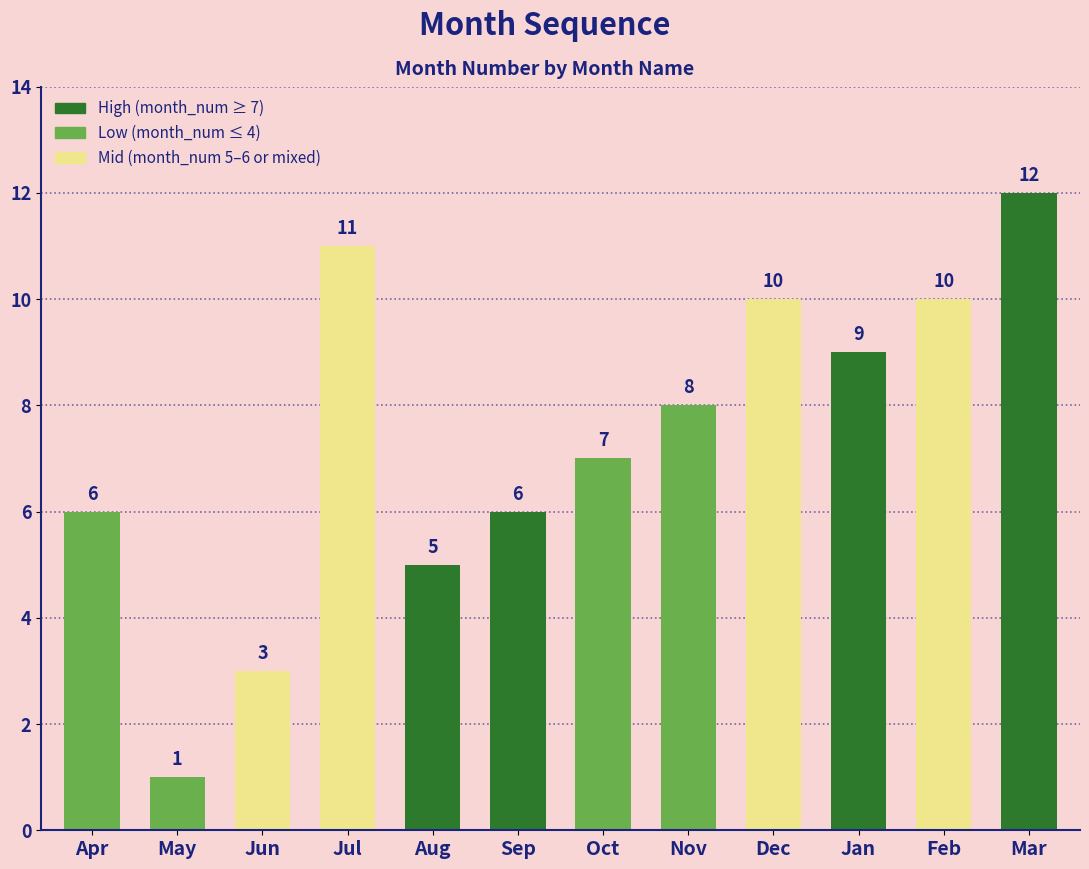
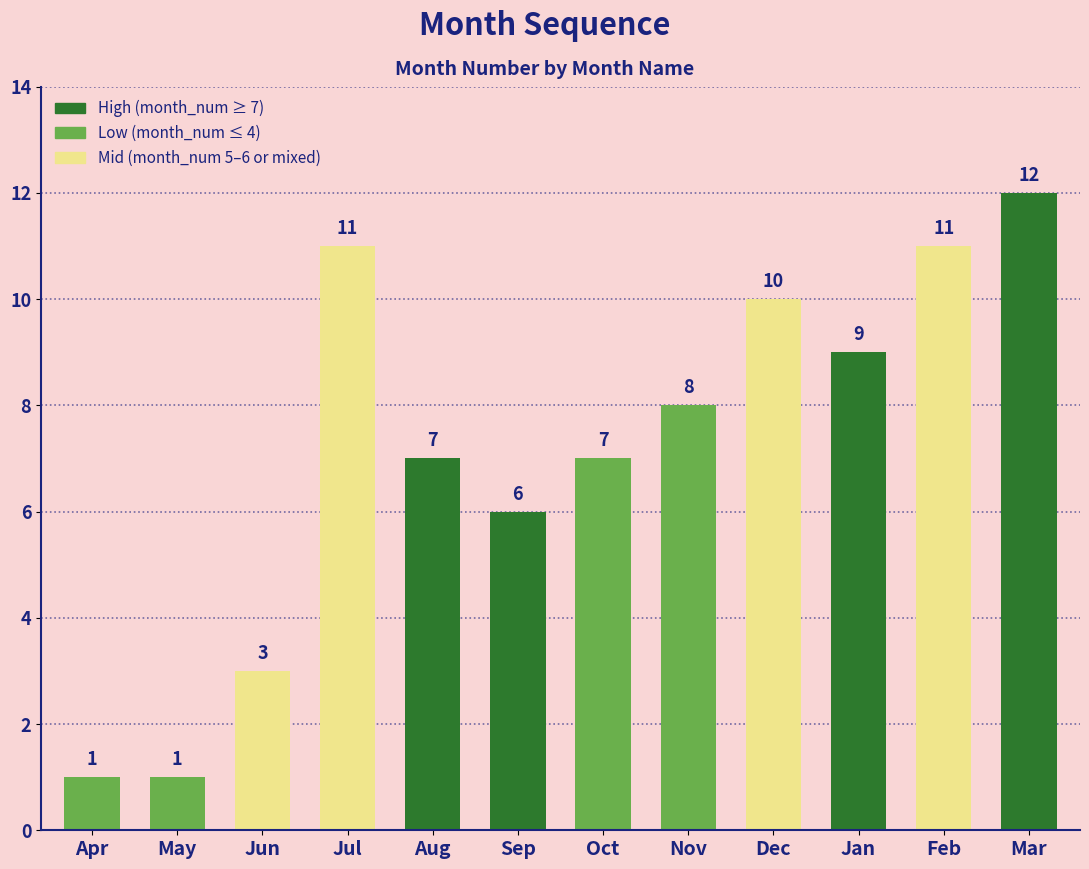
  {
-   "Apr": 6,
+   "Apr": 1,
    "May": 1,
    "Jun": 3,
    "Jul": 11,
-   "Aug": 5,
+   "Aug": 7,
    "Sep": 6,
    "Oct": 7,
    "Nov": 8,
    "Dec": 10,
    "Jan": 9,
-   "Feb": 10,
+   "Feb": 11,
    "Mar": 12
  }
